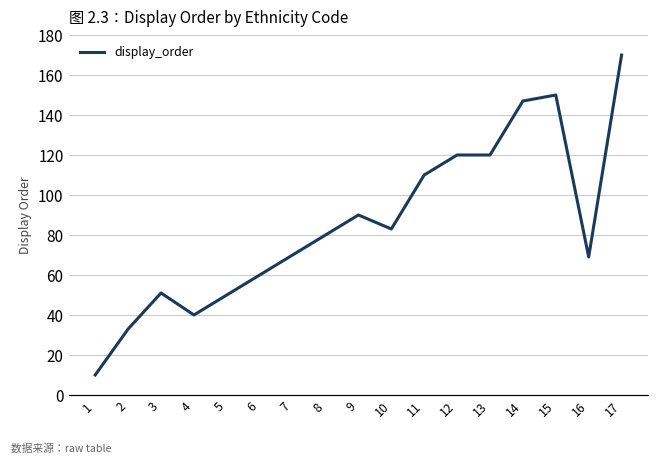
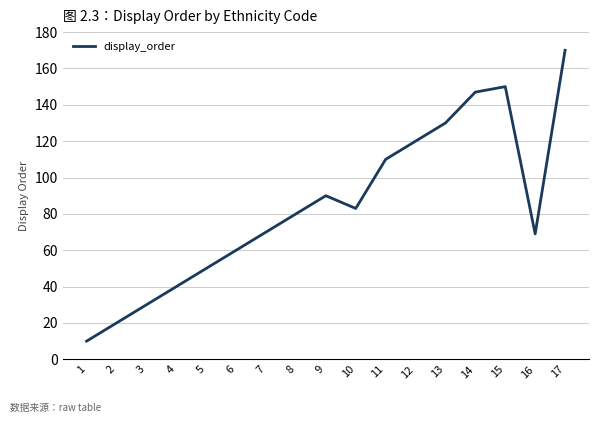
  {
    "1": 10,
-   "2": 33,
-   "3": 51,
+   "2": 20,
+   "3": 30,
    "4": 40,
    "5": 50,
    "6": 60,
    "7": 70,
    "8": 80,
    "9": 90,
    "10": 83,
    "11": 110,
    "12": 120,
-   "13": 120,
+   "13": 130,
    "14": 147,
    "15": 150,
    "16": 69,
    "17": 170
  }
